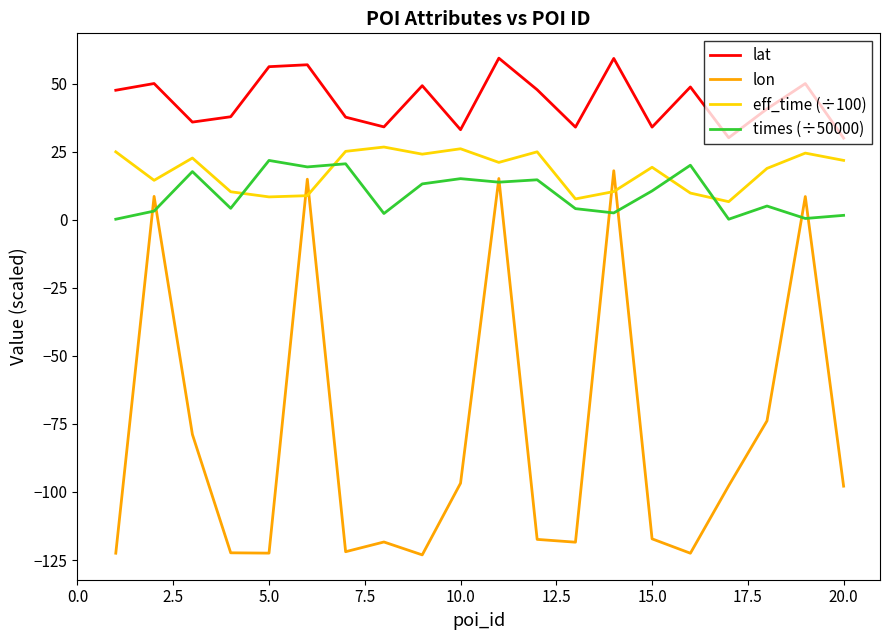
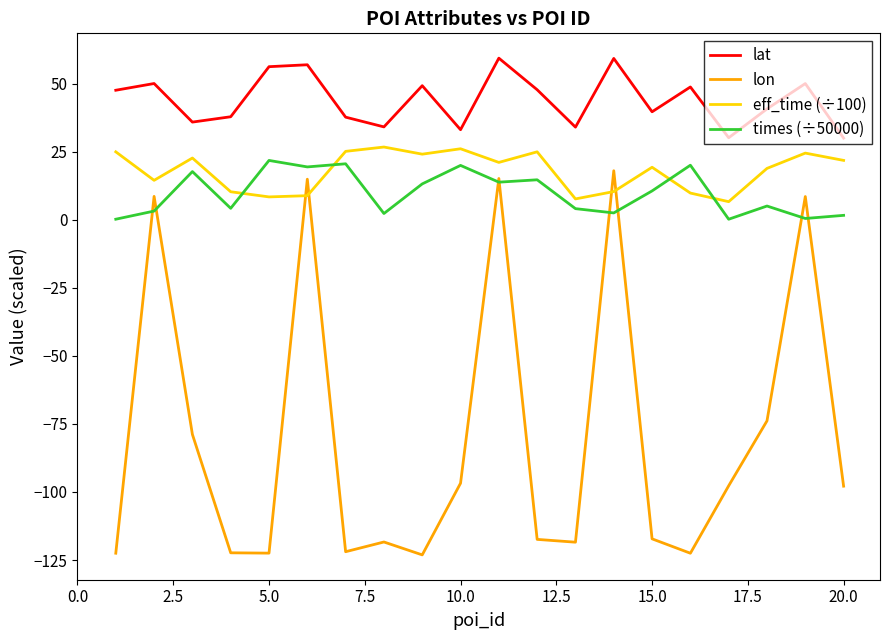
  {
    "lat": {
      "5.0": 56,
      "10.0": 33,
-     "15.0": 34
+     "15.0": 40
    },
    "times (÷50000)": {
      "5.0": 22,
-     "10.0": 15,
+     "10.0": 20,
      "15.0": 11,
      "20.0": 2
    }
  }
